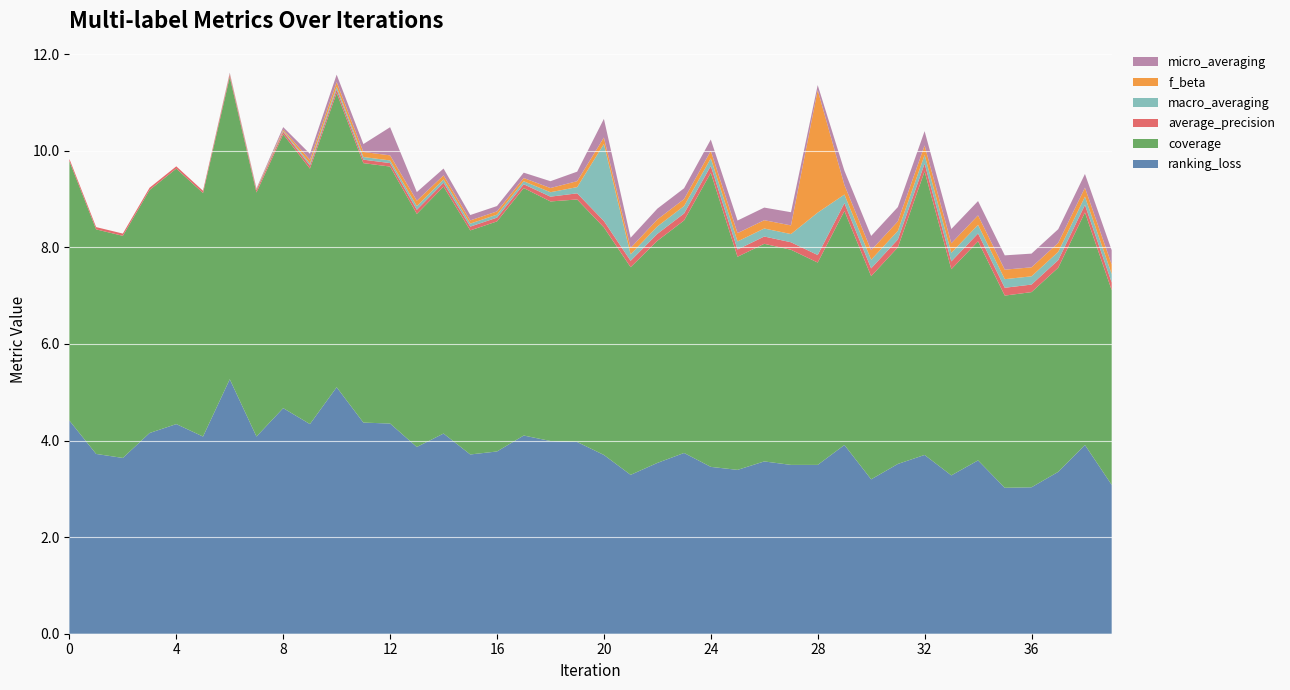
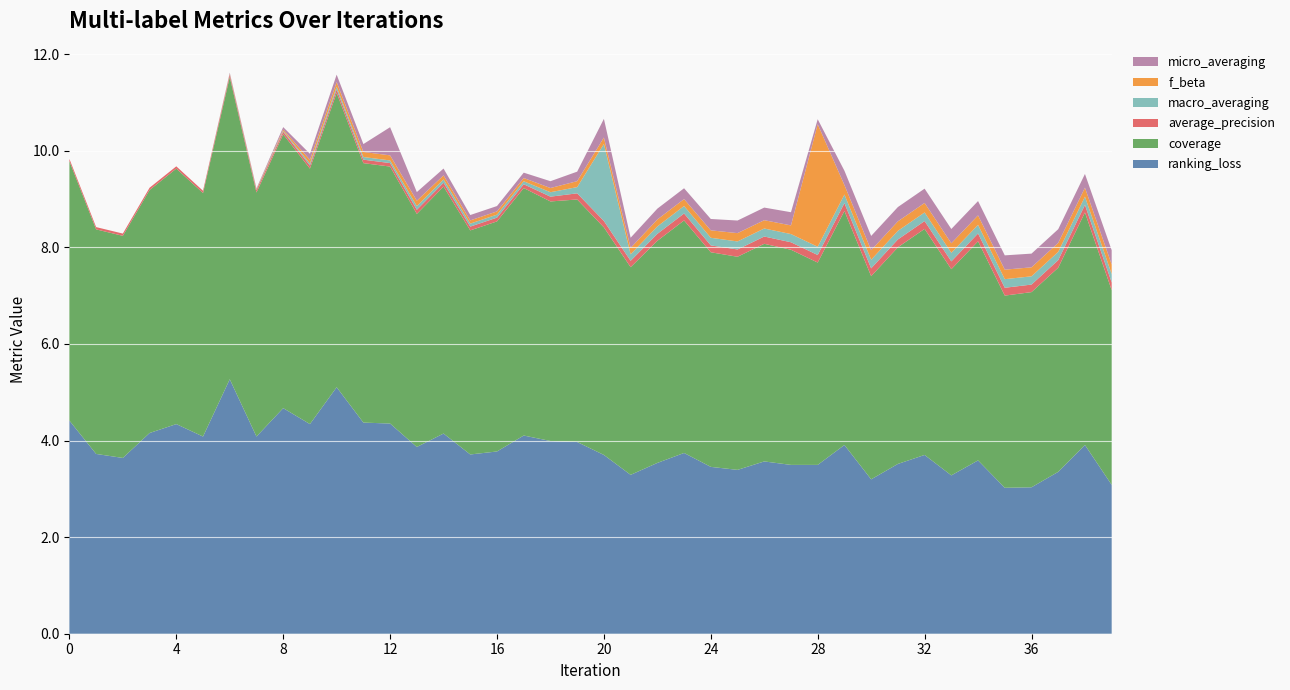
  {
    "ranking_loss": {
      "0": 4.4,
      "4": 4.3,
      "8": 4.7,
      "12": 4.4,
      "16": 3.8,
      "20": 3.7,
      "24": 3.5,
      "28": 3.5,
      "32": 3.7,
      "36": 3.0
    },
    "coverage": {
      "8": 5.7,
      "12": 5.3,
      "16": 4.8,
      "20": 4.7,
-     "24": 6.1,
+     "24": 4.4,
      "28": 4.2,
-     "32": 5.9,
+     "32": 4.7,
      "36": 4.0
    },
    "average_precision": {
      "12": 0.1,
      "16": 0.1,
      "20": 0.1,
      "24": 0.1,
      "28": 0.2,
      "32": 0.2,
      "36": 0.2
    },
    "macro_averaging": {
      "12": 0.1,
      "16": 0.1,
      "20": 1.6,
      "24": 0.2,
-     "28": 0.9,
+     "28": 0.2,
      "32": 0.2,
      "36": 0.2
    },
    "f_beta": {
      "12": 0.1,
      "16": 0.1,
      "20": 0.1,
      "24": 0.2,
      "28": 2.5,
      "32": 0.2,
      "36": 0.2
    },
    "micro_averaging": {
      "12": 0.6,
      "16": 0.1,
      "20": 0.4,
      "24": 0.2,
      "28": 0.1,
      "32": 0.3,
      "36": 0.3
    }
  }
